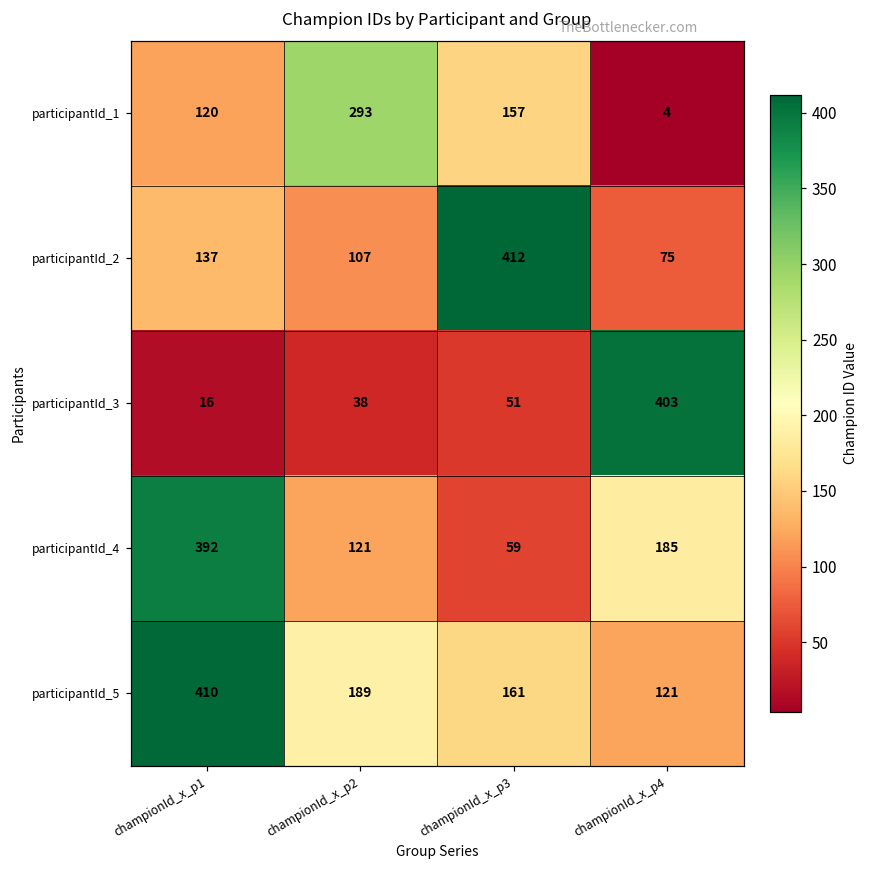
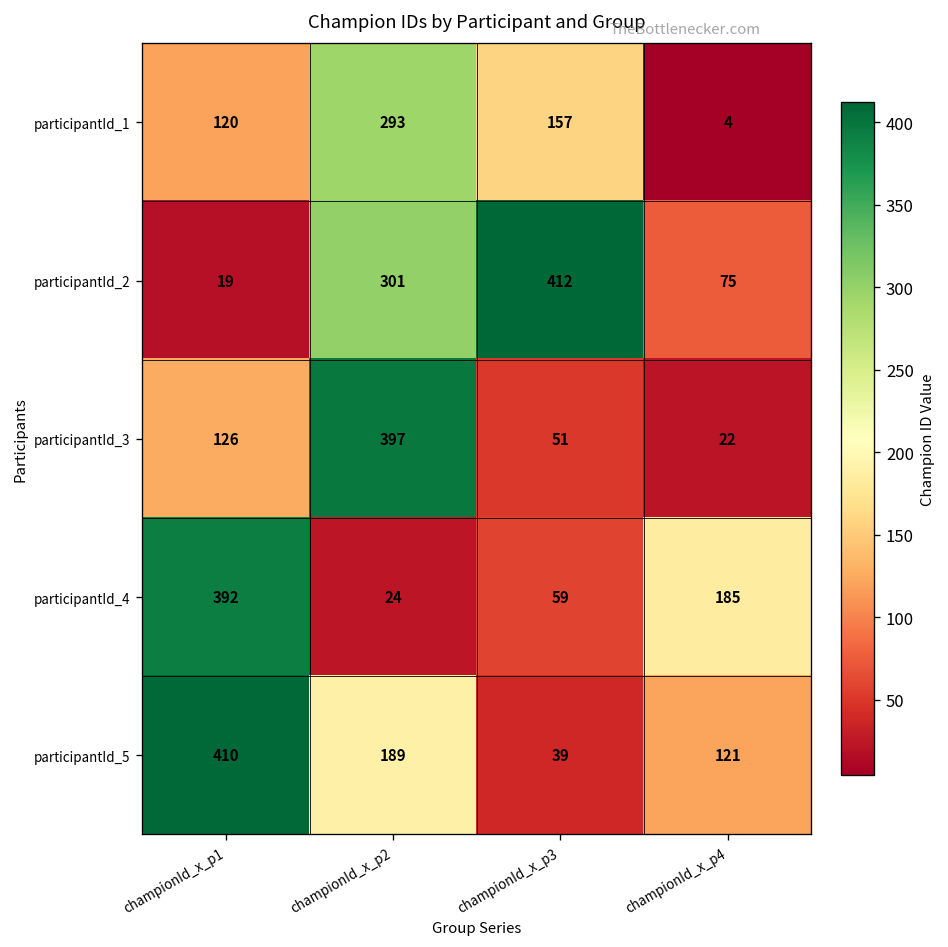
  {
    "participantId_1": {
      "championId_x_p1": 120,
      "championId_x_p2": 293,
      "championId_x_p3": 157,
      "championId_x_p4": 4
    },
    "participantId_2": {
-     "championId_x_p1": 137,
-     "championId_x_p2": 107,
+     "championId_x_p1": 19,
+     "championId_x_p2": 301,
      "championId_x_p3": 412,
      "championId_x_p4": 75
    },
    "participantId_3": {
-     "championId_x_p1": 16,
-     "championId_x_p2": 38,
+     "championId_x_p1": 126,
+     "championId_x_p2": 397,
      "championId_x_p3": 51,
-     "championId_x_p4": 403
+     "championId_x_p4": 22
    },
    "participantId_4": {
      "championId_x_p1": 392,
-     "championId_x_p2": 121,
+     "championId_x_p2": 24,
      "championId_x_p3": 59,
      "championId_x_p4": 185
    },
    "participantId_5": {
      "championId_x_p1": 410,
      "championId_x_p2": 189,
-     "championId_x_p3": 161,
+     "championId_x_p3": 39,
      "championId_x_p4": 121
    }
  }
